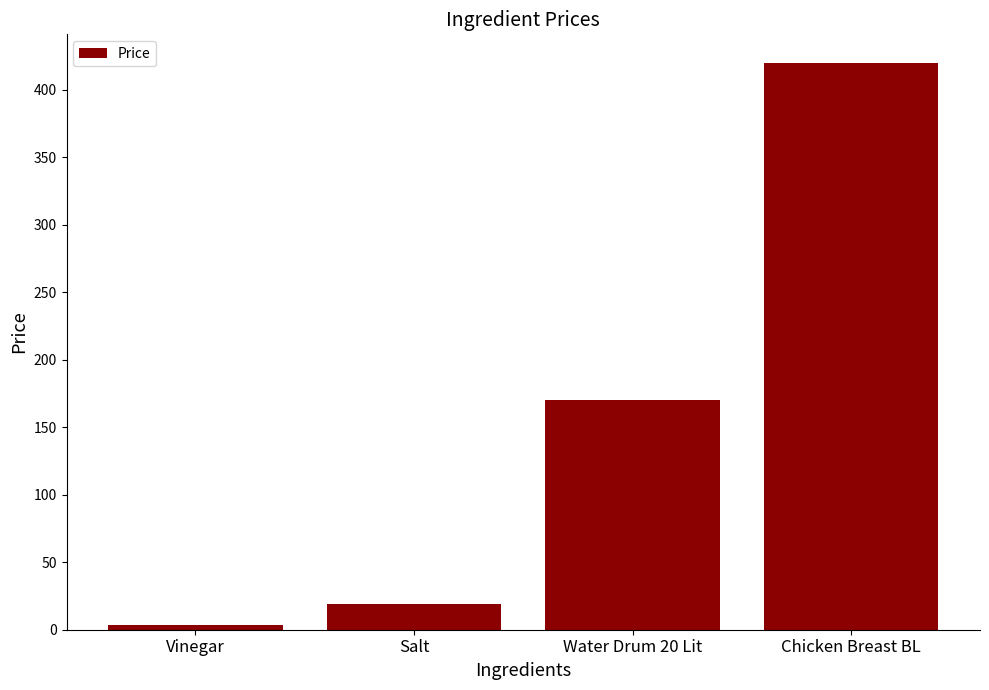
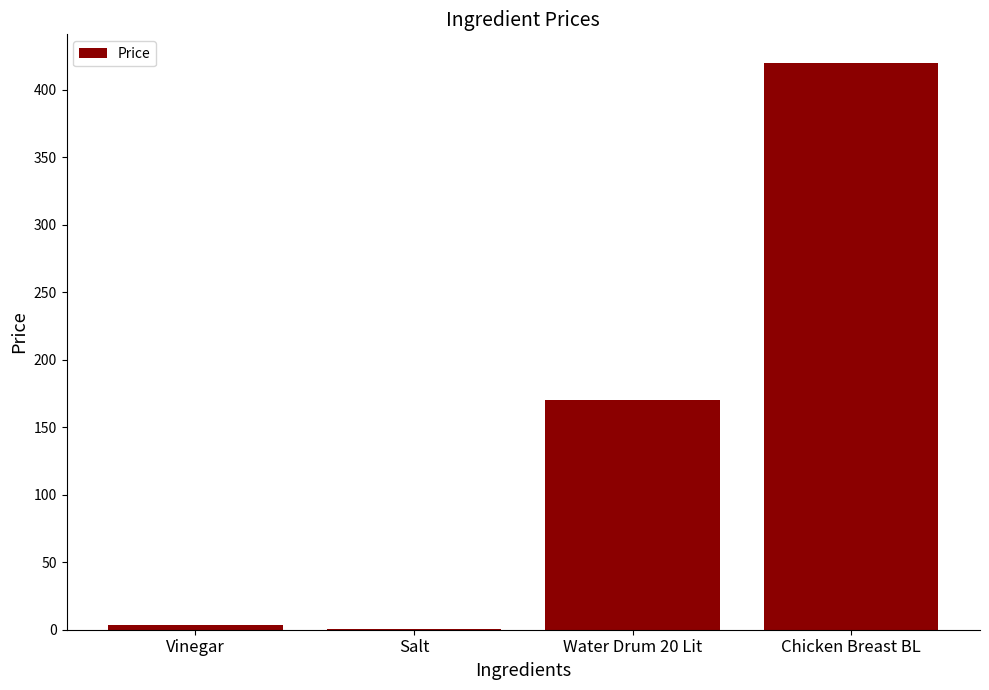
  {
    "Vinegar": 3,
-   "Salt": 19,
+   "Salt": 0,
    "Water Drum 20 Lit": 170,
    "Chicken Breast BL": 420
  }
